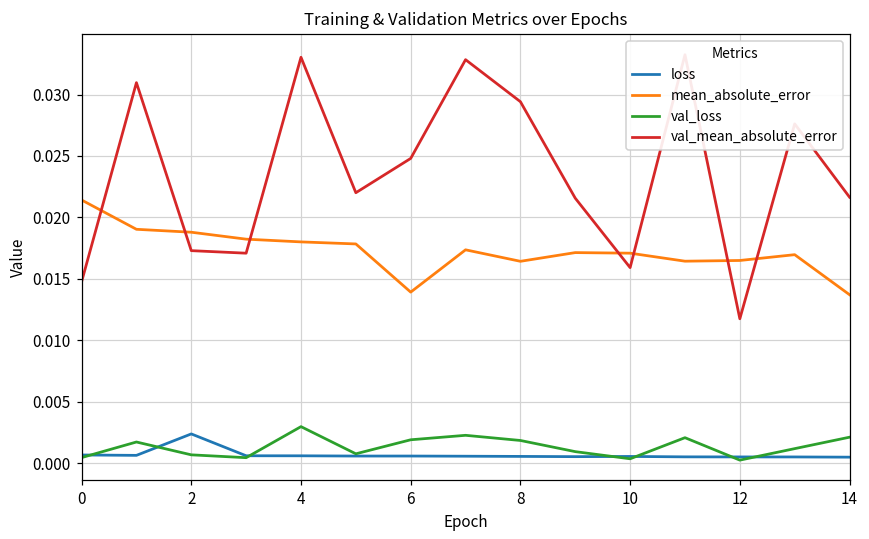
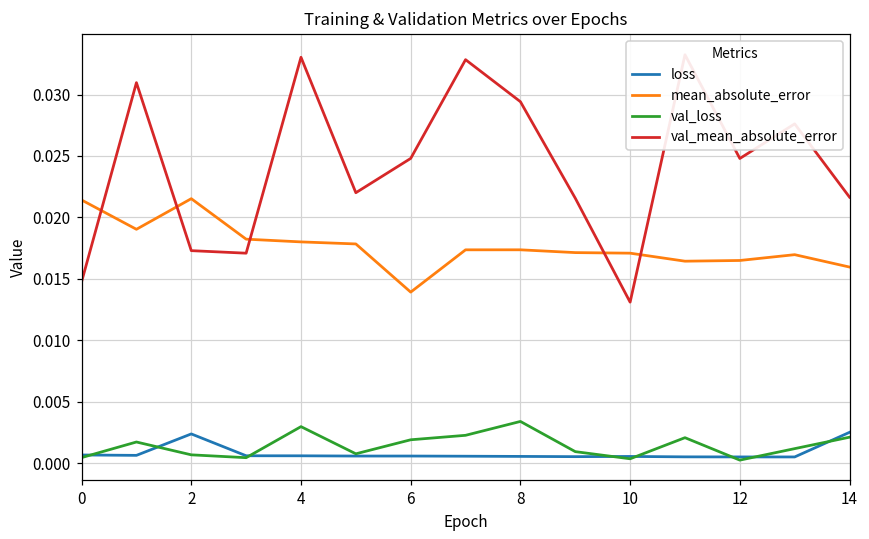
  {
    "loss": {
      "2": 0.0024,
      "4": 0.0006,
      "6": 0.0006,
      "8": 0.0005,
      "12": 0.0005,
-     "14": 0.0005
+     "14": 0.0025
    },
    "mean_absolute_error": {
      "0": 0.0214,
-     "2": 0.0188,
+     "2": 0.0215,
      "4": 0.0180,
      "6": 0.0139,
-     "8": 0.0164,
+     "8": 0.0174,
      "10": 0.0171,
      "12": 0.0165,
-     "14": 0.0137
+     "14": 0.0160
    },
    "val_loss": {
      "2": 0.0007,
      "4": 0.0030,
      "6": 0.0019,
-     "8": 0.0018,
+     "8": 0.0034,
      "12": 0.0002,
      "14": 0.0021
    },
    "val_mean_absolute_error": {
      "0": 0.0147,
      "2": 0.0173,
      "4": 0.0330,
      "6": 0.0248,
      "8": 0.0294,
-     "10": 0.0159,
-     "12": 0.0117,
+     "10": 0.0131,
+     "12": 0.0248,
      "14": 0.0216
    }
  }
